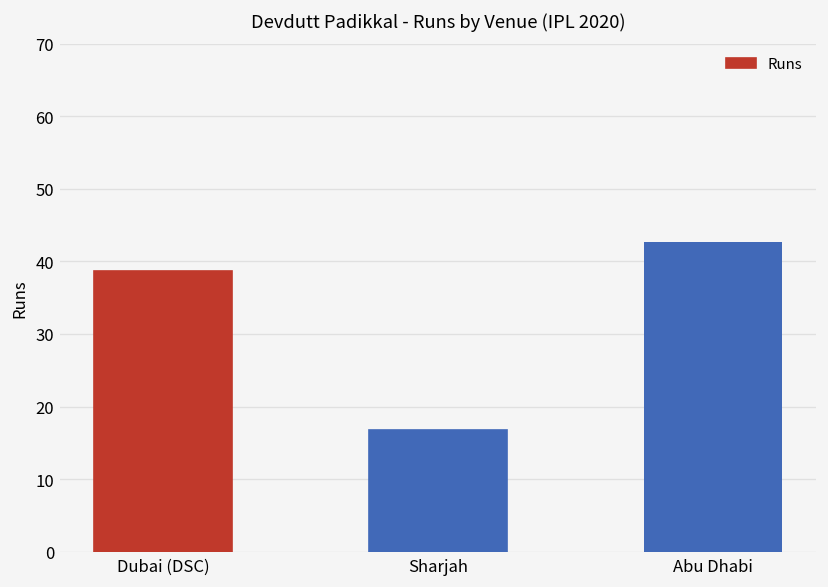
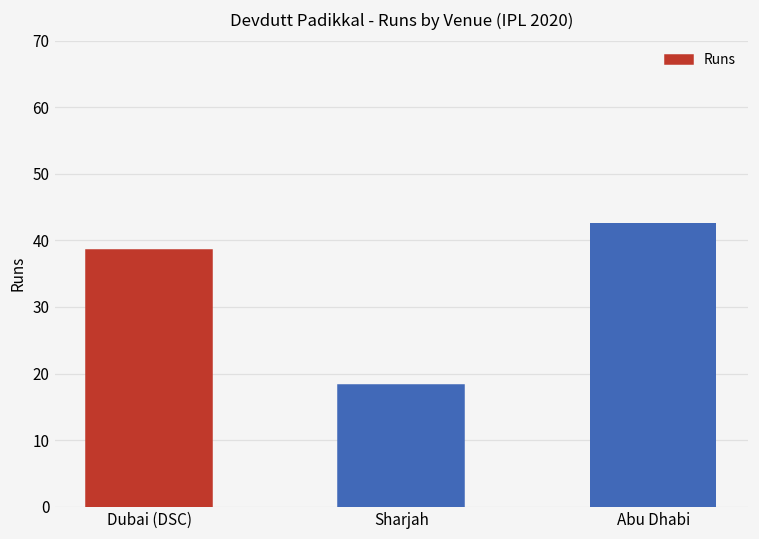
  {
    "Dubai (DSC)": 39,
-   "Sharjah": 17,
+   "Sharjah": 18,
    "Abu Dhabi": 43
  }
